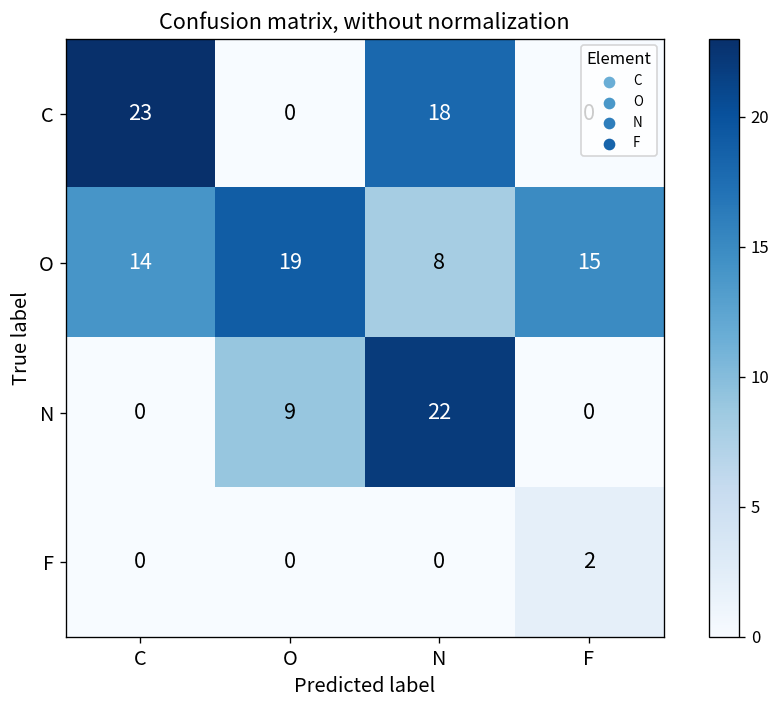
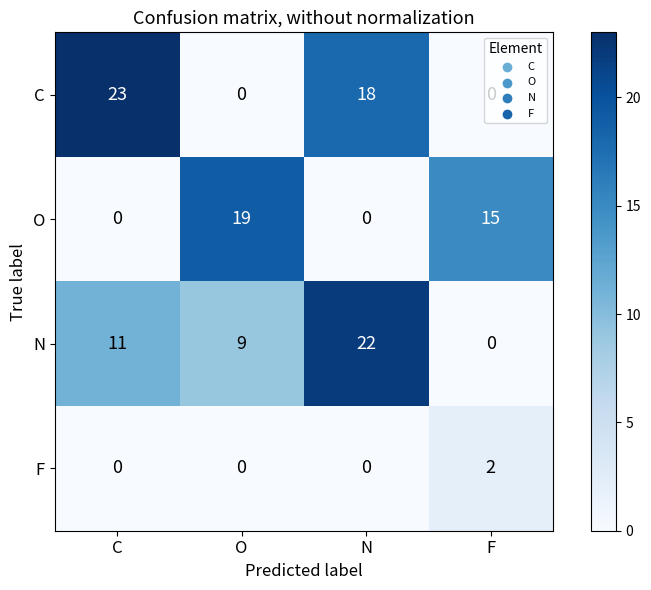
  {
    "C": {
      "C": 23,
      "O": 0,
      "N": 18
    },
    "O": {
-     "C": 14,
+     "C": 0,
      "O": 19,
-     "N": 8,
+     "N": 0,
      "F": 15
    },
    "N": {
-     "C": 0,
+     "C": 11,
      "O": 9,
      "N": 22,
      "F": 0
    },
    "F": {
      "C": 0,
      "O": 0,
      "N": 0,
      "F": 2
    }
  }
